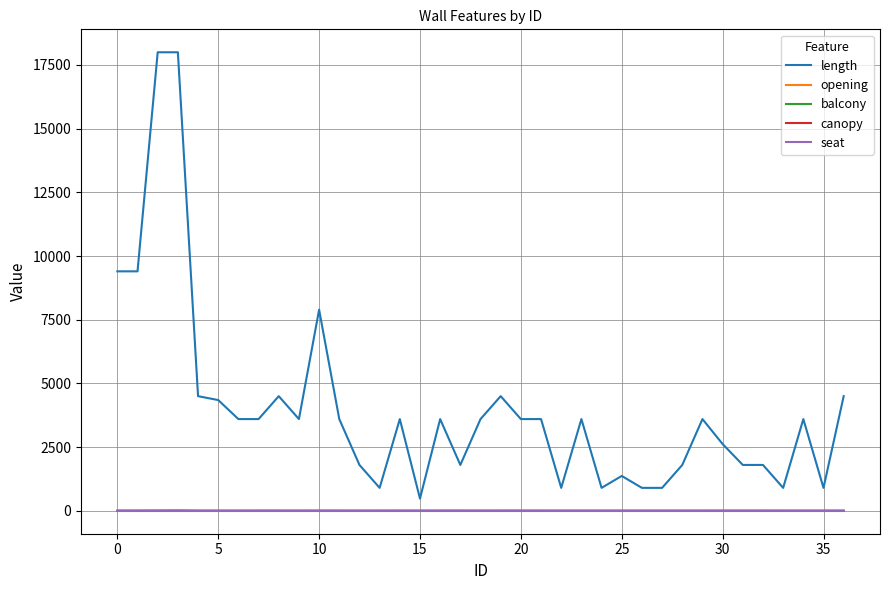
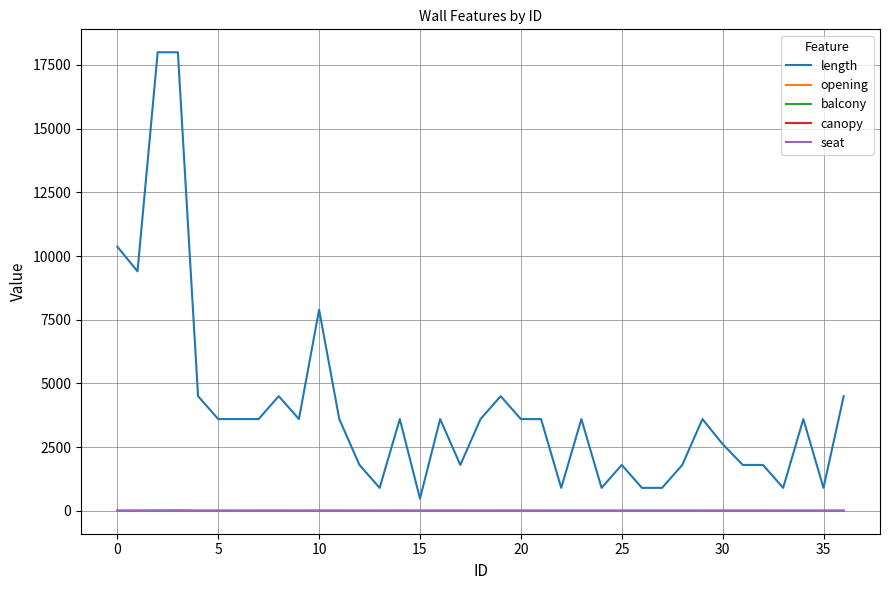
  {
    "length": {
-     "0": 9400,
-     "5": 4300,
+     "0": 10400,
+     "5": 3600,
      "10": 7900,
      "15": 500,
      "20": 3600,
-     "25": 1400,
+     "25": 1800,
      "30": 2600,
      "35": 900
    }
  }
